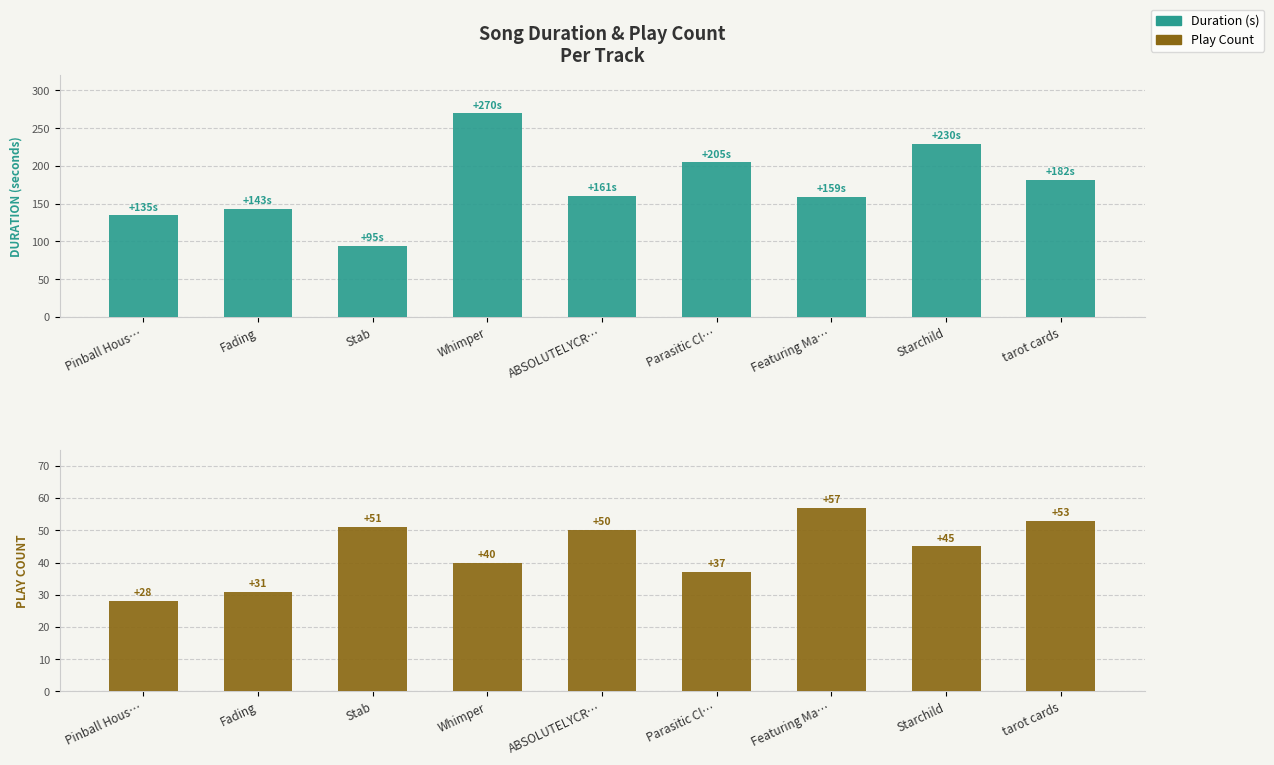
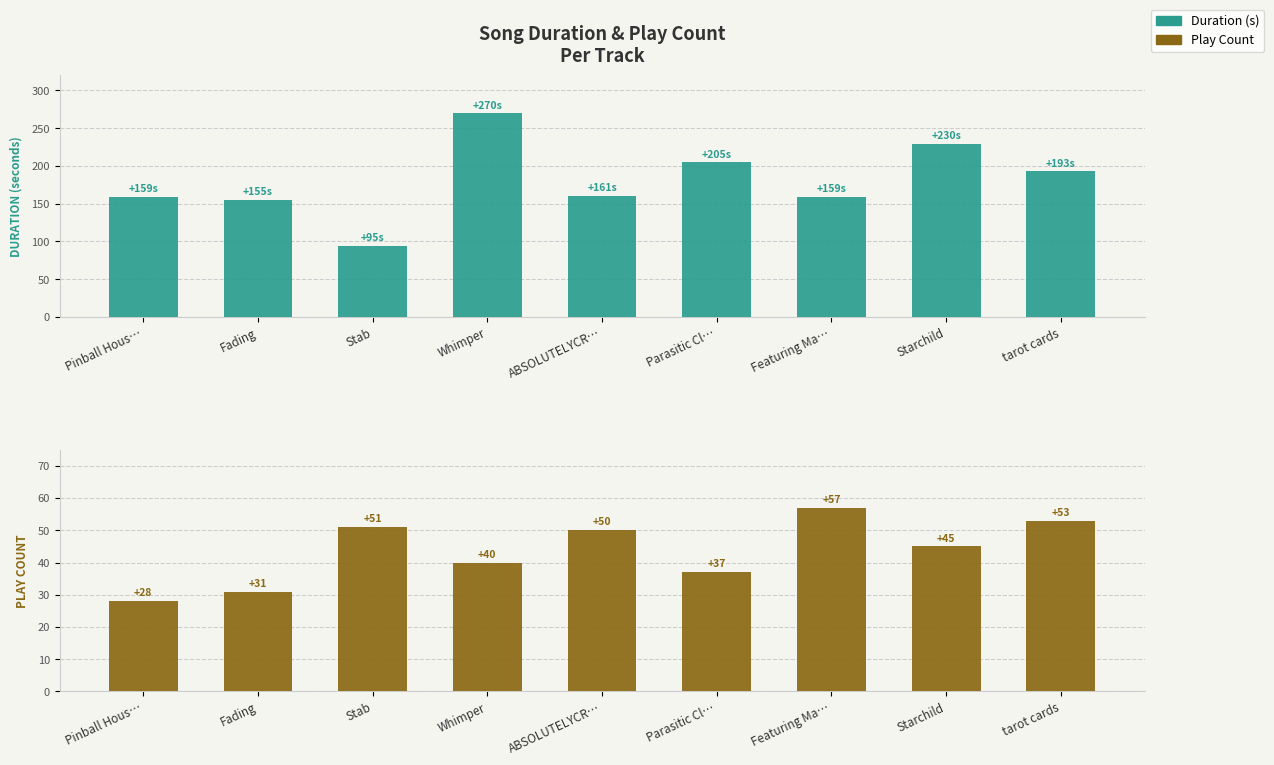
  {
    "Song Duration & Play Count Per Track": {
-     "Pinball Hous…": "+135s",
-     "Fading": "+143s",
+     "Pinball Hous…": "+159s",
+     "Fading": "+155s",
      "Stab": "+95s",
      "Whimper": "+270s",
      "ABSOLUTELYCR…": "+161s",
      "Parasitic Cl…": "+205s",
      "Featuring Ma…": "+159s",
      "Starchild": "+230s",
-     "tarot cards": "+182s"
+     "tarot cards": "+193s"
    }
  }
